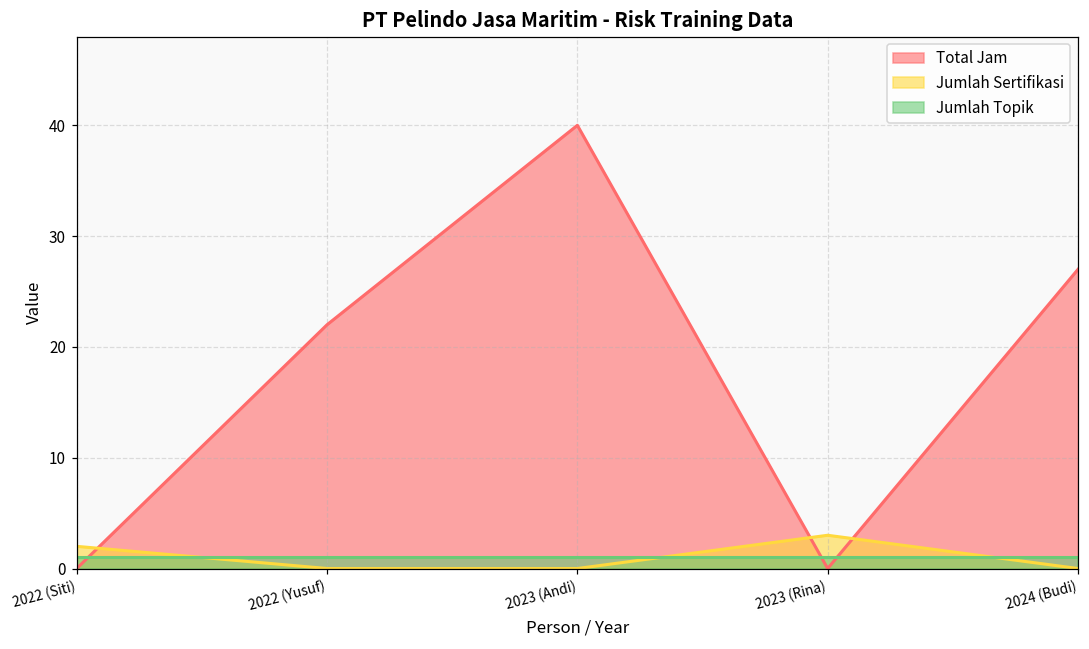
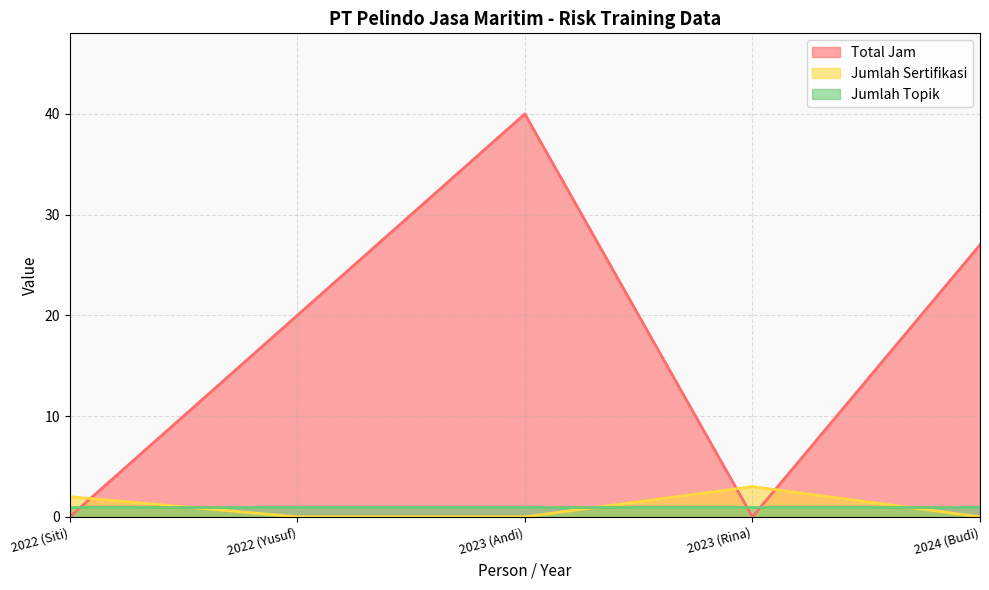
  {
    "Total Jam": {
      "2022 (Siti)": 0,
-     "2022 (Yusuf)": 22,
+     "2022 (Yusuf)": 20,
      "2023 (Andi)": 40,
      "2023 (Rina)": 0,
      "2024 (Budi)": 27
    },
    "Jumlah Sertifikasi": {
      "2022 (Siti)": 2,
      "2022 (Yusuf)": 0,
      "2023 (Andi)": 0,
      "2023 (Rina)": 3,
      "2024 (Budi)": 0
    },
    "Jumlah Topik": {
      "2022 (Siti)": 1,
      "2022 (Yusuf)": 1,
      "2023 (Andi)": 1,
      "2023 (Rina)": 1,
      "2024 (Budi)": 1
    }
  }
